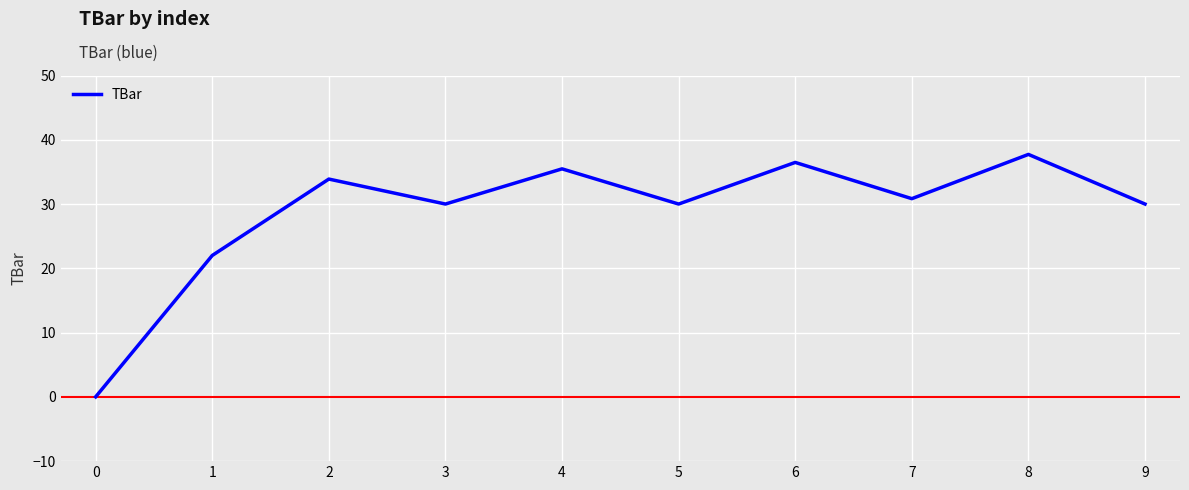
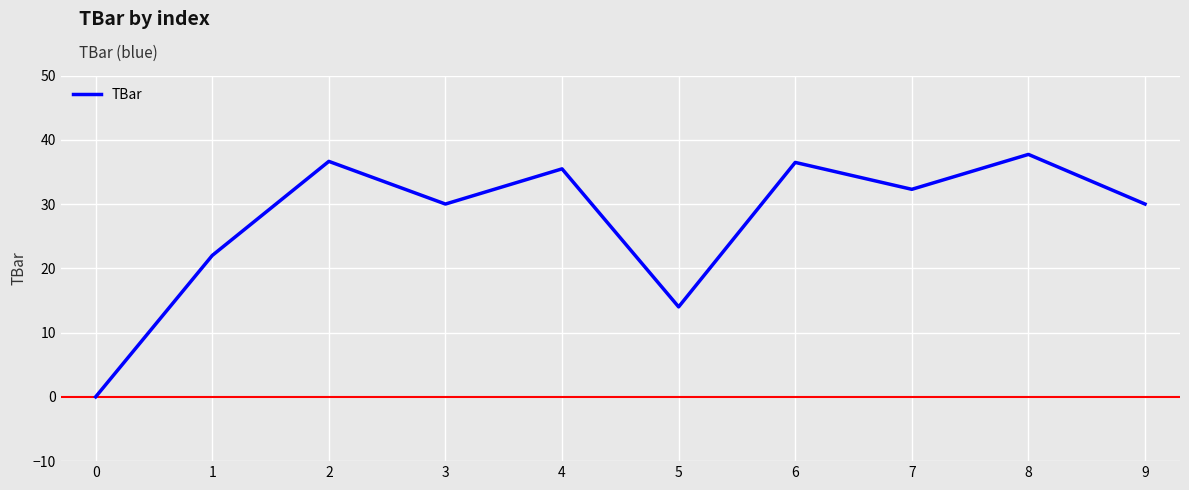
  {
    "0": 0,
    "1": 22,
-   "2": 34,
+   "2": 37,
    "3": 30,
    "4": 35,
-   "5": 30,
+   "5": 14,
    "6": 36,
-   "7": 31,
+   "7": 32,
    "8": 38,
    "9": 30
  }
